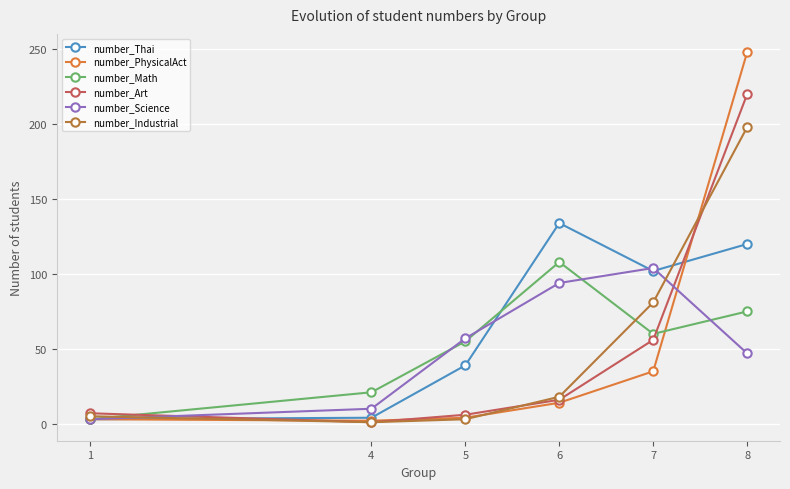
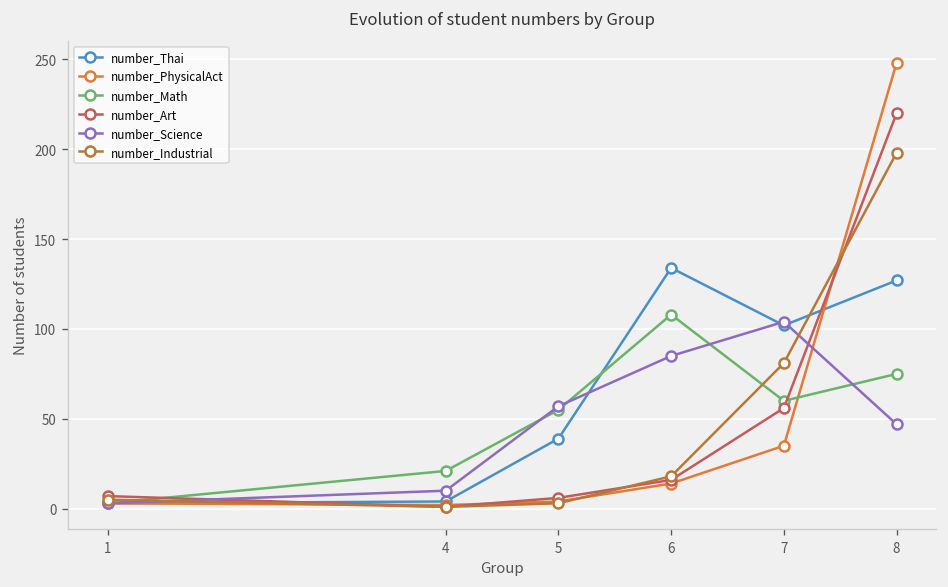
  {
    "number_Thai": {
      "4": 4,
      "5": 39,
      "6": 134,
      "7": 102,
-     "8": 120
+     "8": 127
    },
    "number_Math": {
      "4": 21,
      "5": 55,
      "6": 108,
      "7": 60,
      "8": 75
    },
    "number_Science": {
      "4": 10,
      "5": 57,
-     "6": 94,
+     "6": 85,
      "7": 104,
      "8": 47
    }
  }
